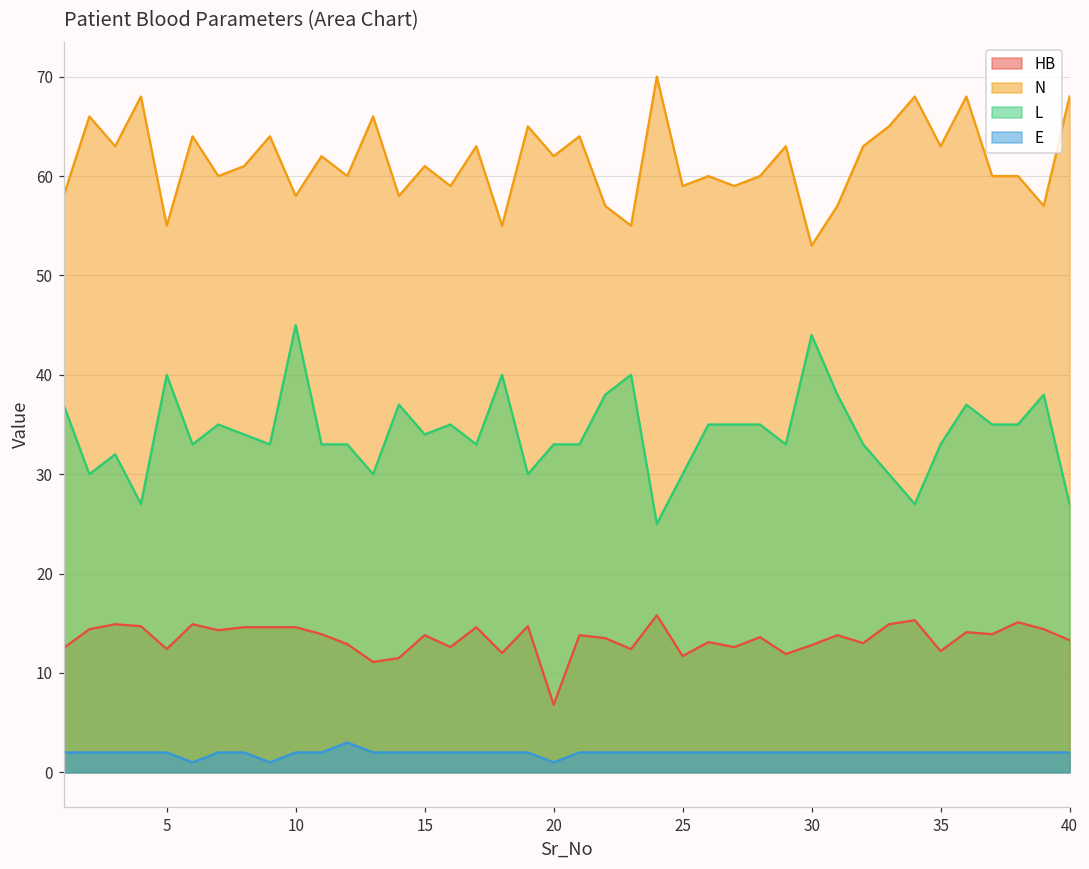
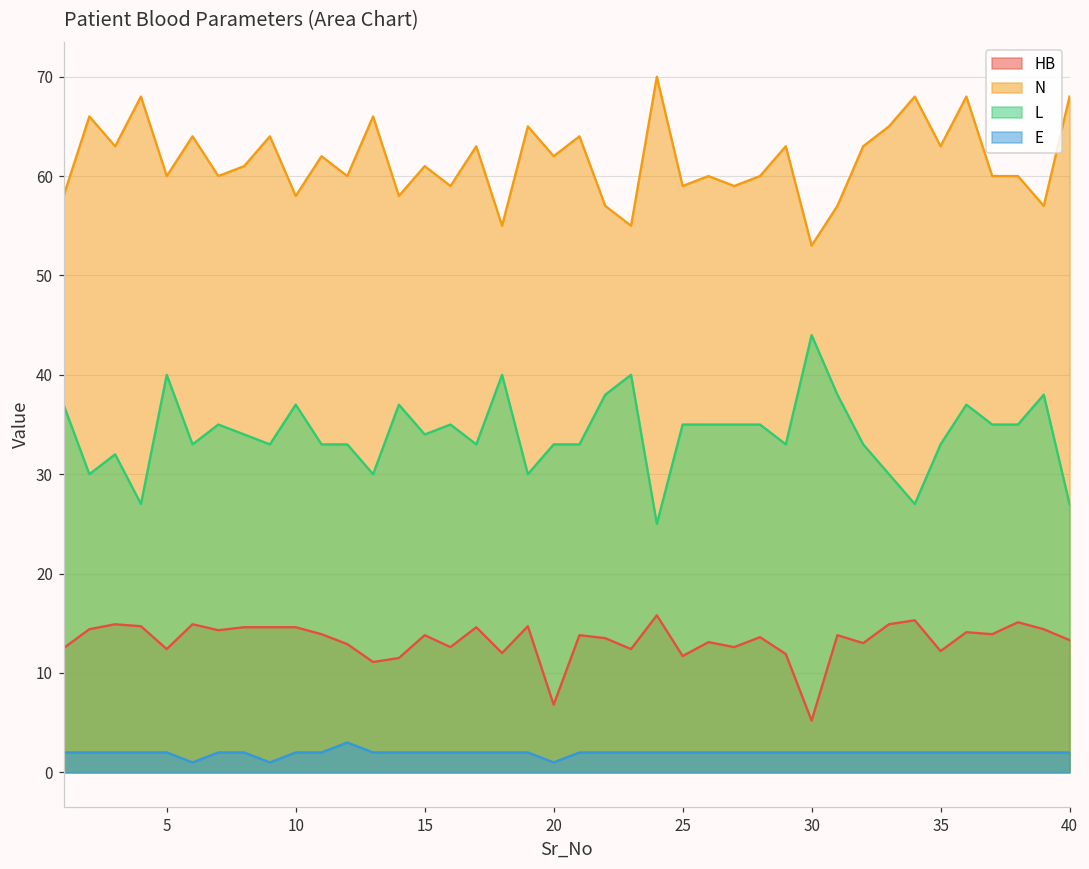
  {
    "HB": {
      "5": 12,
      "10": 15,
      "15": 14,
      "20": 7,
      "25": 12,
-     "30": 13,
+     "30": 5,
      "35": 12,
      "40": 13
    },
    "N": {
-     "5": 55,
+     "5": 60,
      "10": 58,
      "15": 61,
      "20": 62,
      "25": 59,
      "30": 53,
      "35": 63,
      "40": 68
    },
    "L": {
      "5": 40,
-     "10": 45,
+     "10": 37,
      "15": 34,
      "20": 33,
-     "25": 30,
+     "25": 35,
      "30": 44,
      "35": 33,
      "40": 27
    },
    "E": {
      "5": 2,
      "10": 2,
      "15": 2,
      "20": 1,
      "25": 2,
      "30": 2,
      "35": 2,
      "40": 2
    }
  }
